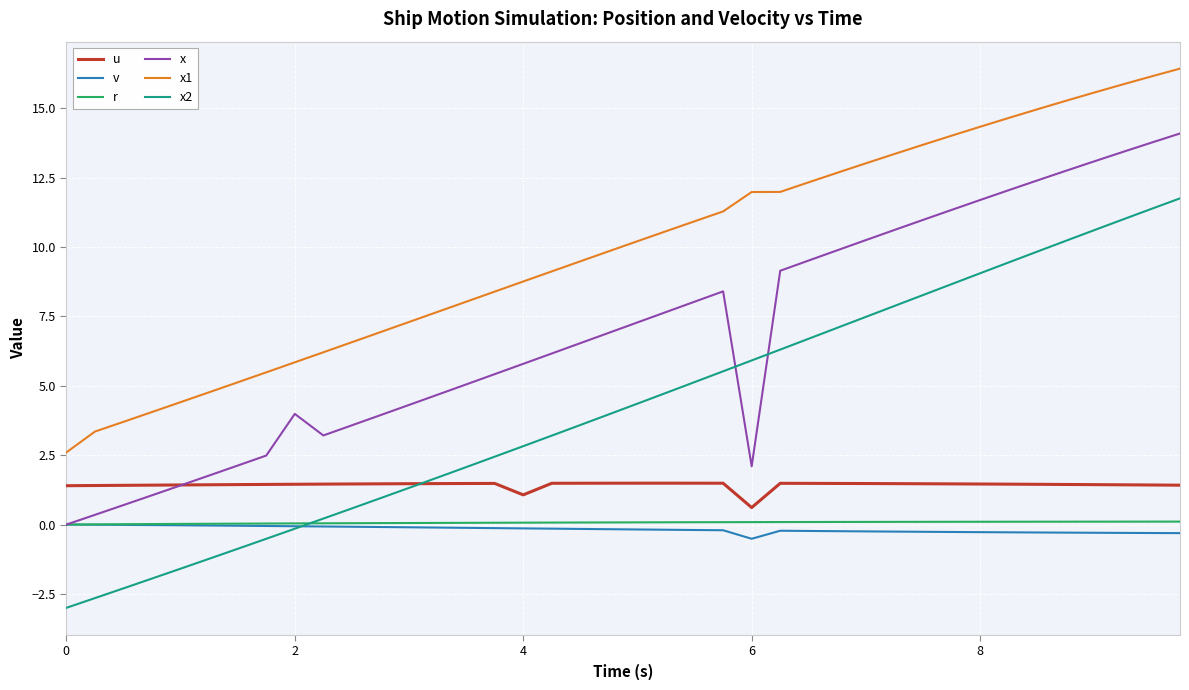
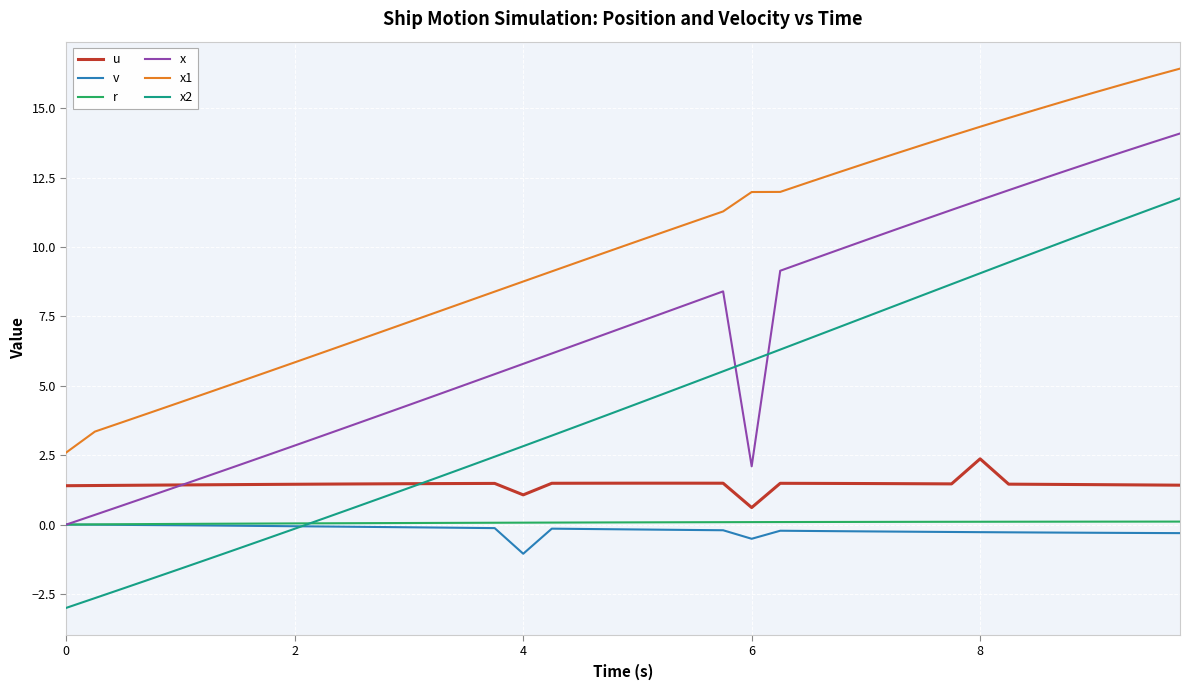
  {
    "u": {
      "0": 1.4,
      "2": 1.5,
      "4": 1.1,
      "6": 0.6,
-     "8": 1.5
+     "8": 2.4
    },
    "v": {
-     "4": -0.1,
+     "4": -1.1,
      "6": -0.5,
      "8": -0.3
    },
    "x": {
-     "2": 4.0,
+     "2": 2.8,
      "4": 5.8,
      "6": 2.1,
      "8": 11.7
    },
    "x1": {
      "0": 2.6,
      "2": 5.8,
      "4": 8.8,
      "6": 12.0,
      "8": 14.3
    }
  }
